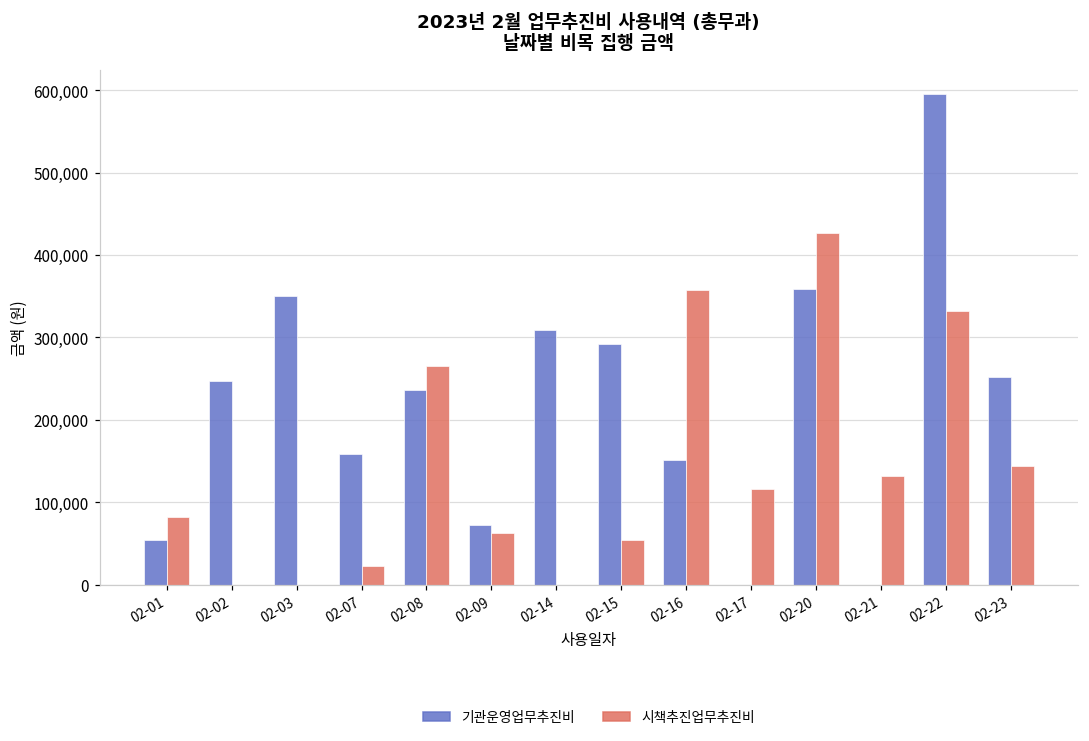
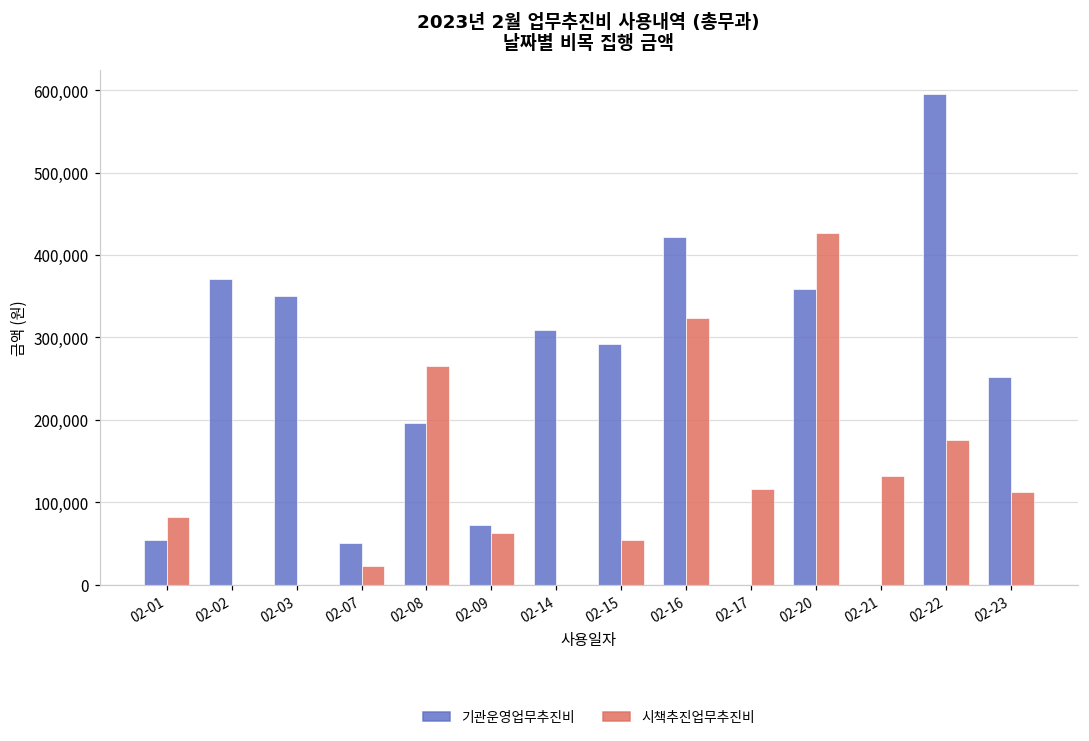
  {
    "기관운영업무추진비": {
      "02-01": "50,000",
-     "02-02": "250,000",
+     "02-02": "370,000",
      "02-03": "350,000",
-     "02-07": "160,000",
-     "02-08": "240,000",
+     "02-07": "50,000",
+     "02-08": "200,000",
      "02-09": "70,000",
      "02-14": "310,000",
      "02-15": "290,000",
-     "02-16": "150,000",
+     "02-16": "420,000",
      "02-17": "0",
      "02-20": "360,000",
      "02-21": "0",
      "02-22": "600,000",
      "02-23": "250,000"
    },
    "시책추진업무추진비": {
      "02-01": "80,000",
      "02-02": "0",
      "02-03": "0",
      "02-07": "20,000",
      "02-08": "270,000",
      "02-09": "60,000",
      "02-14": "0",
      "02-15": "50,000",
-     "02-16": "360,000",
+     "02-16": "320,000",
      "02-17": "120,000",
      "02-20": "430,000",
      "02-21": "130,000",
-     "02-22": "330,000",
-     "02-23": "140,000"
+     "02-22": "180,000",
+     "02-23": "110,000"
    }
  }
